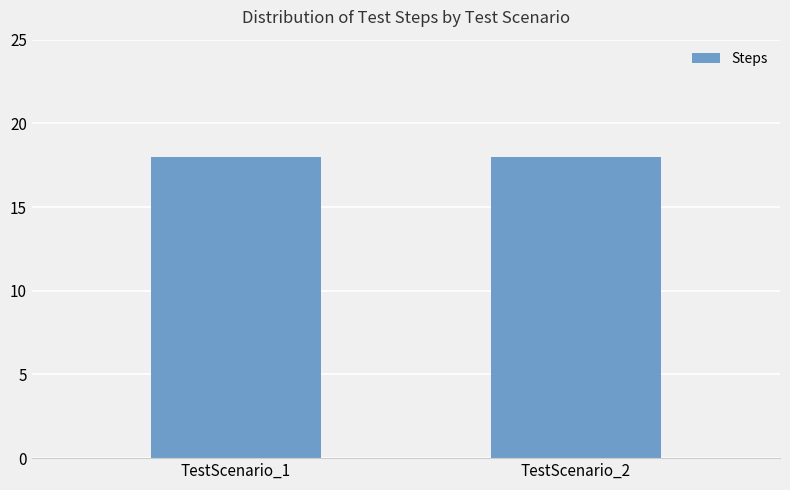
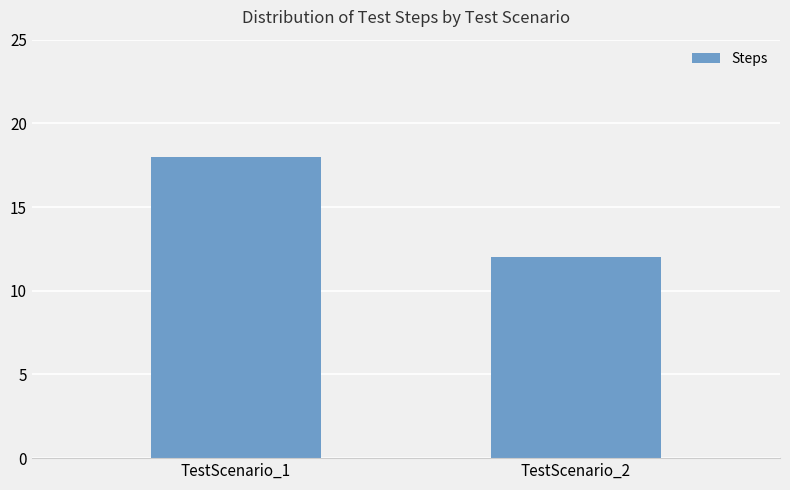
  {
    "TestScenario_1": 18,
-   "TestScenario_2": 18
+   "TestScenario_2": 12
  }
